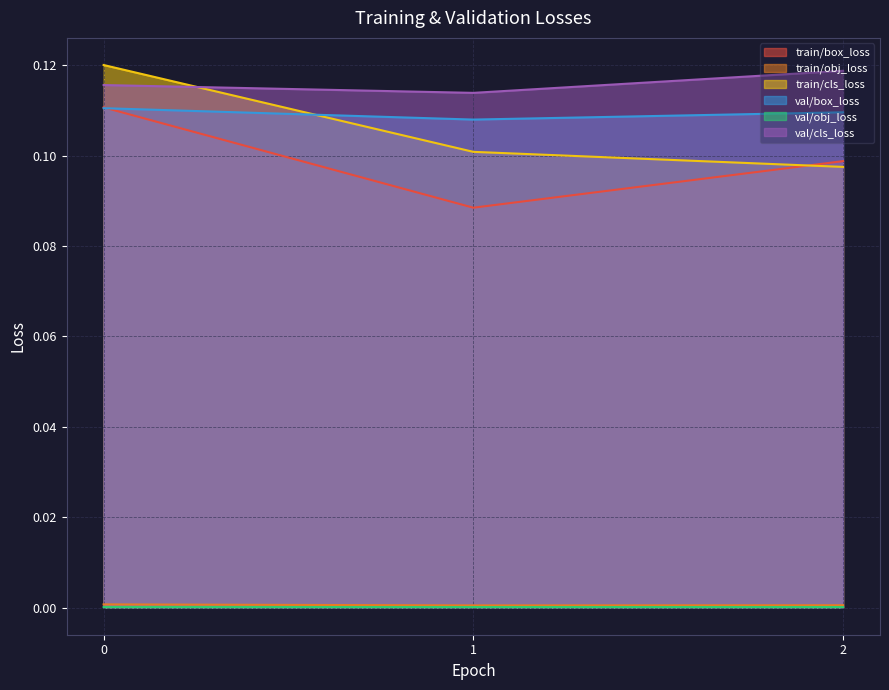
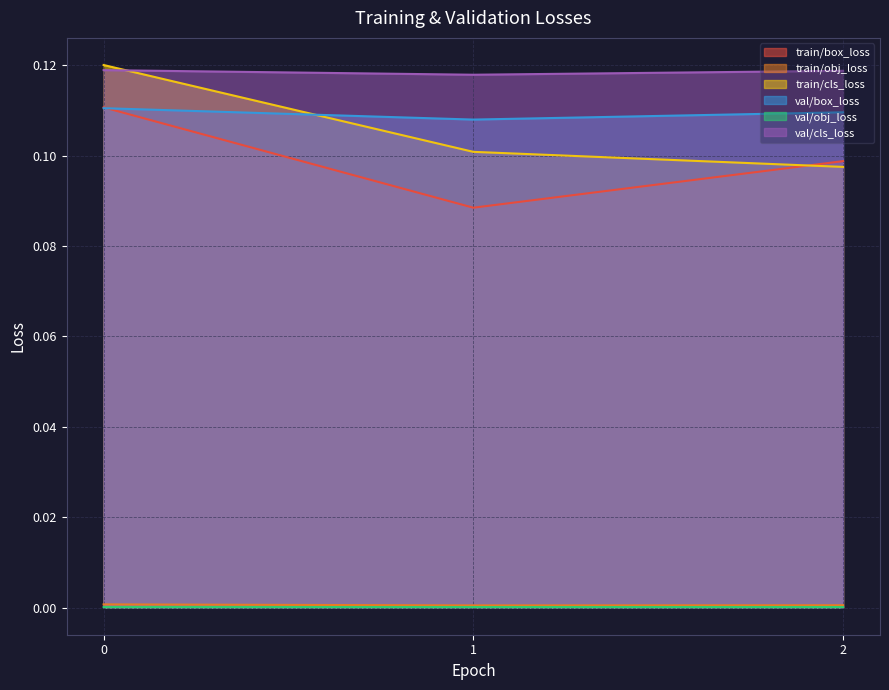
  {
    "train/cls_loss": {
      "0": 0.120,
      "1": 0.101,
      "2": 0.097
    },
    "val/box_loss": {
      "1": 0.108
    },
    "val/obj_loss": {
      "0": 0.000
    },
    "val/cls_loss": {
-     "0": 0.116,
-     "1": 0.114
+     "0": 0.119,
+     "1": 0.118
    }
  }
